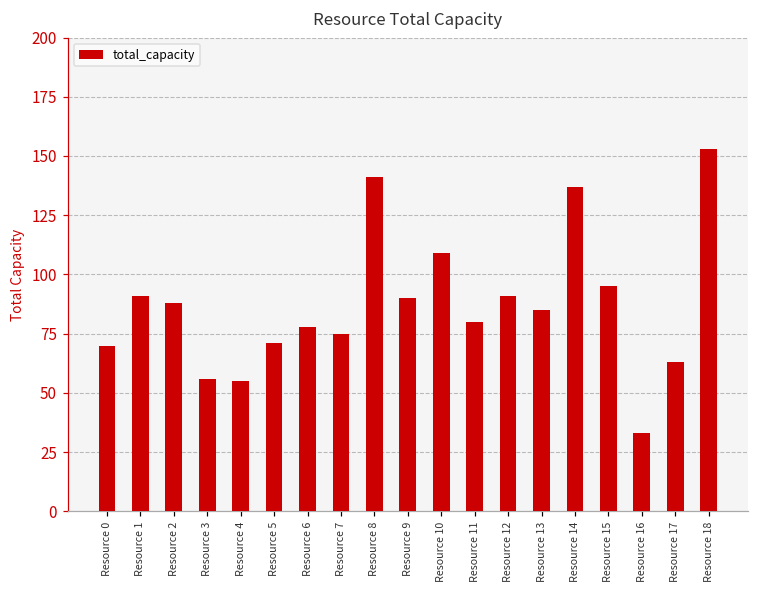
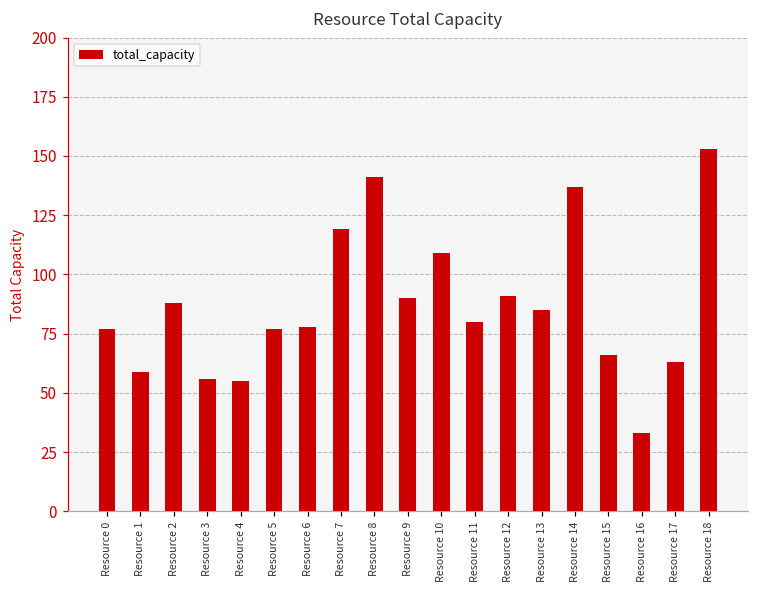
  {
-   "Resource 0": 70,
-   "Resource 1": 91,
+   "Resource 0": 77,
+   "Resource 1": 59,
    "Resource 2": 88,
    "Resource 3": 56,
    "Resource 4": 55,
-   "Resource 5": 71,
+   "Resource 5": 77,
    "Resource 6": 78,
-   "Resource 7": 75,
+   "Resource 7": 119,
    "Resource 8": 141,
    "Resource 9": 90,
    "Resource 10": 109,
    "Resource 11": 80,
    "Resource 12": 91,
    "Resource 13": 85,
    "Resource 14": 137,
-   "Resource 15": 95,
+   "Resource 15": 66,
    "Resource 16": 33,
    "Resource 17": 63,
    "Resource 18": 153
  }
